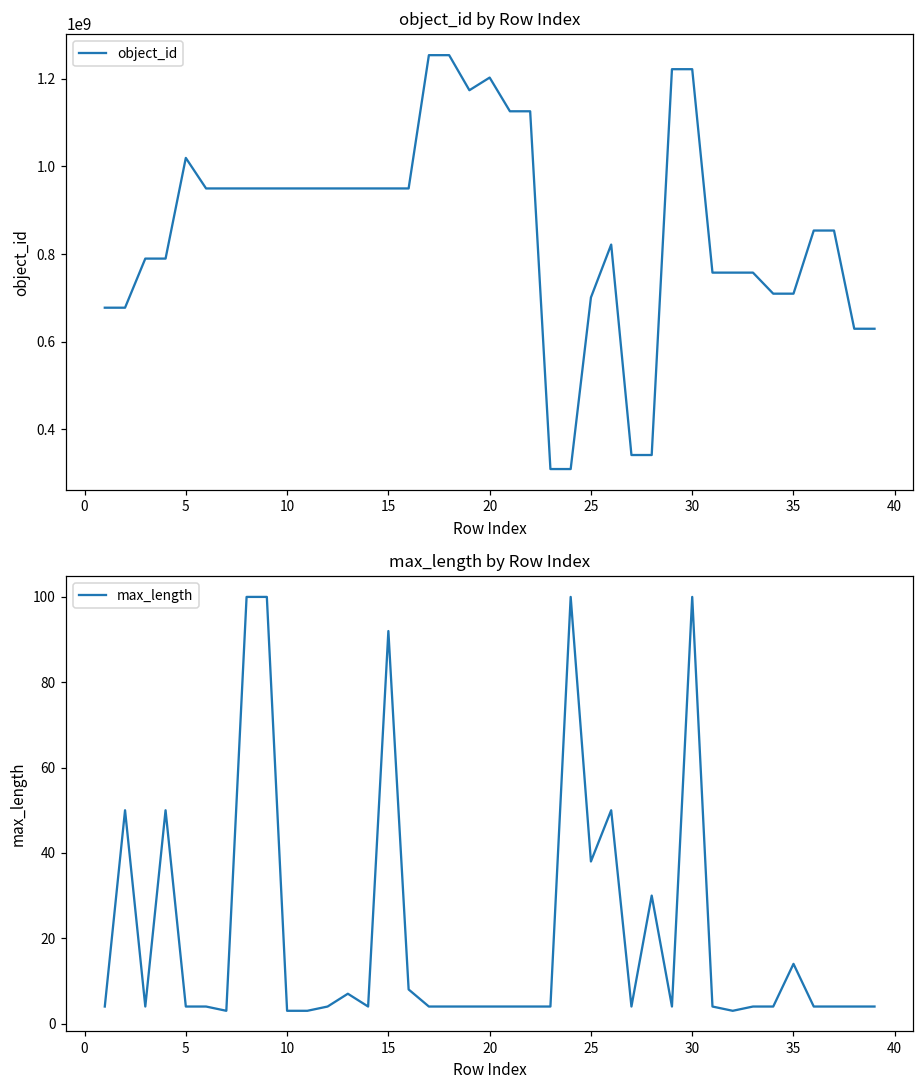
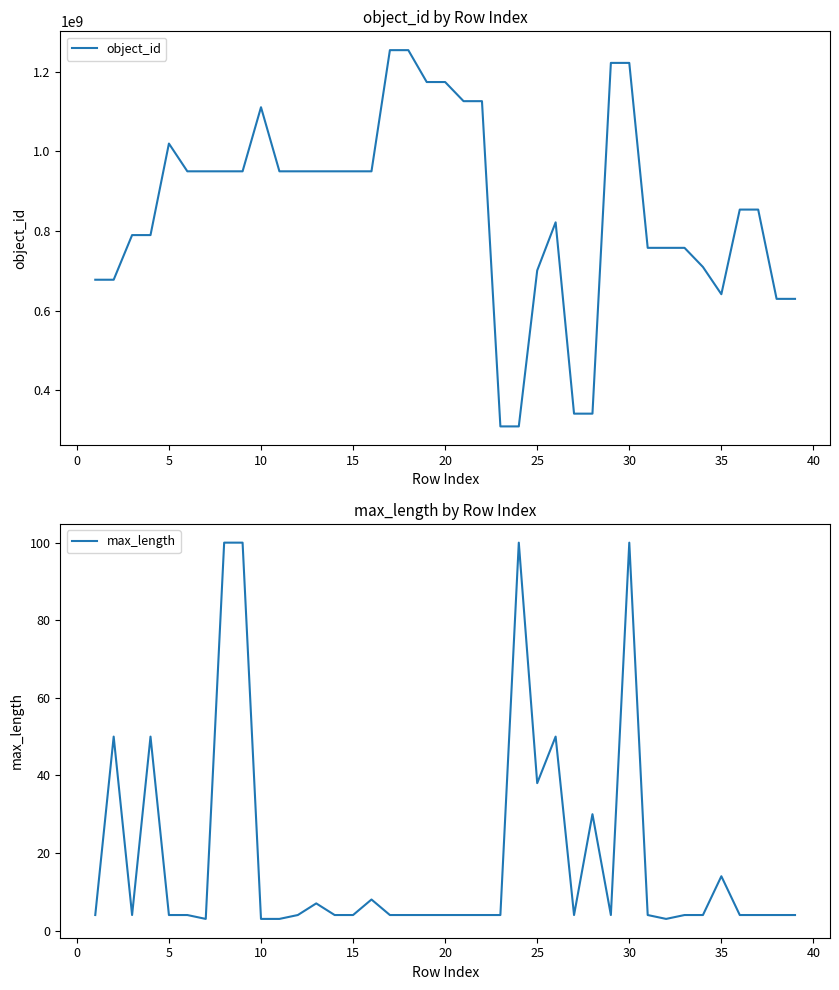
  {
    "object_id by Row Index": {
      "5": 1020000000,
-     "10": 950000000,
+     "10": 1110000000,
      "15": 950000000,
-     "20": 1200000000,
+     "20": 1170000000,
      "25": 700000000,
      "30": 1220000000,
-     "35": 710000000
+     "35": 640000000
    },
    "max_length by Row Index": {
      "5": 4,
      "10": 3,
-     "15": 92,
+     "15": 4,
      "20": 4,
      "25": 38,
      "30": 100,
      "35": 14
    }
  }
